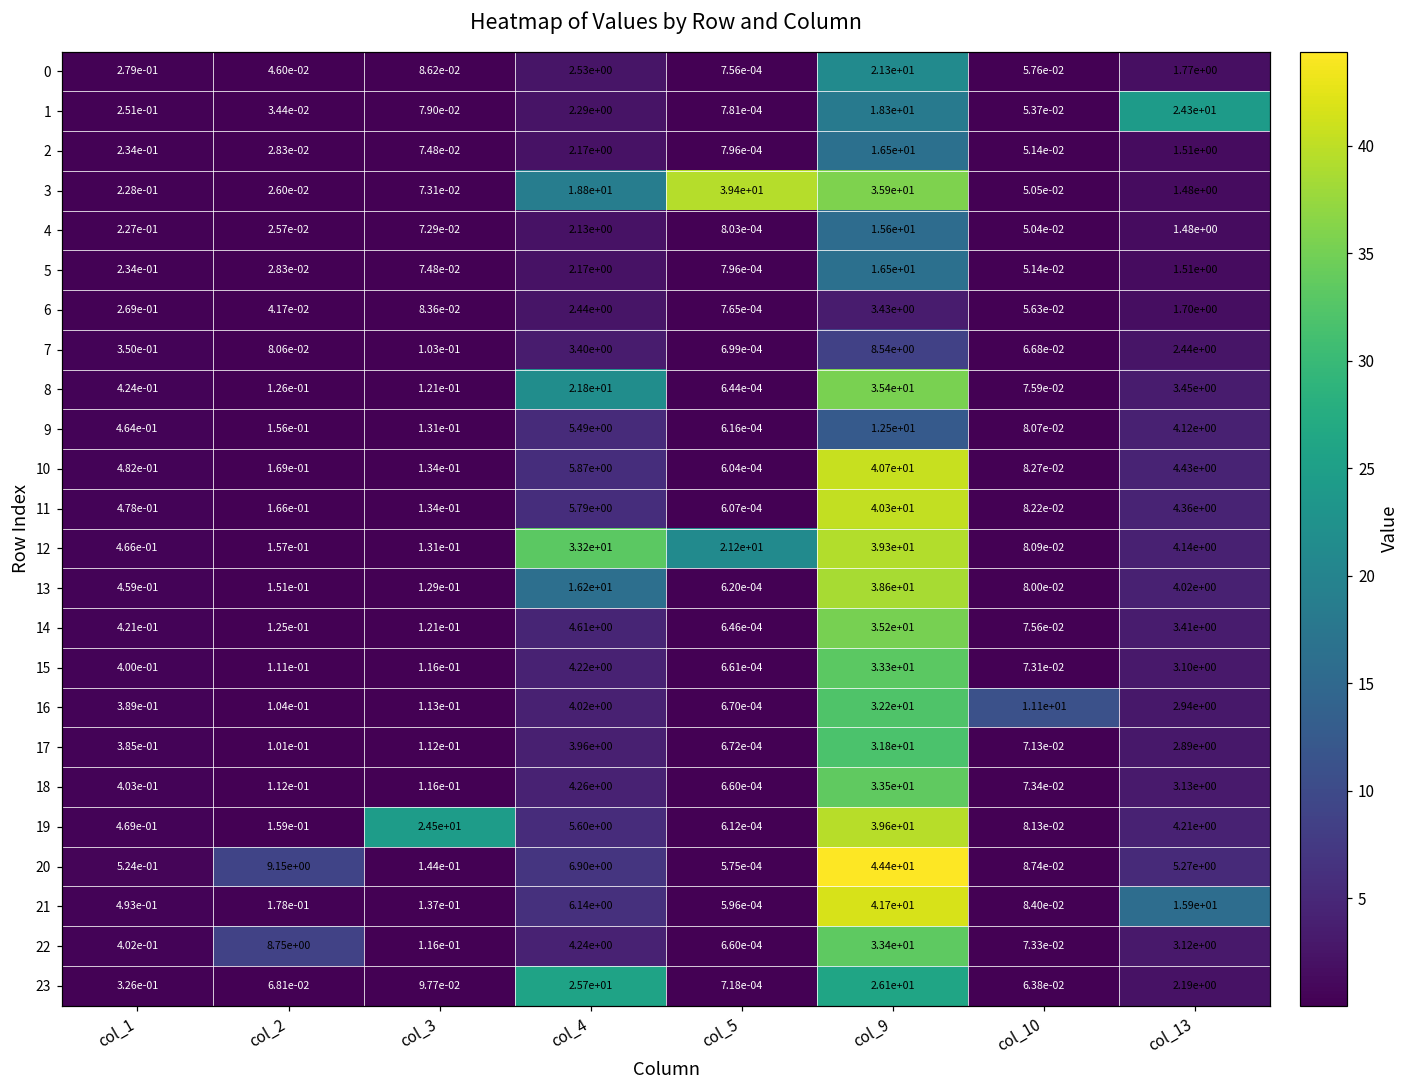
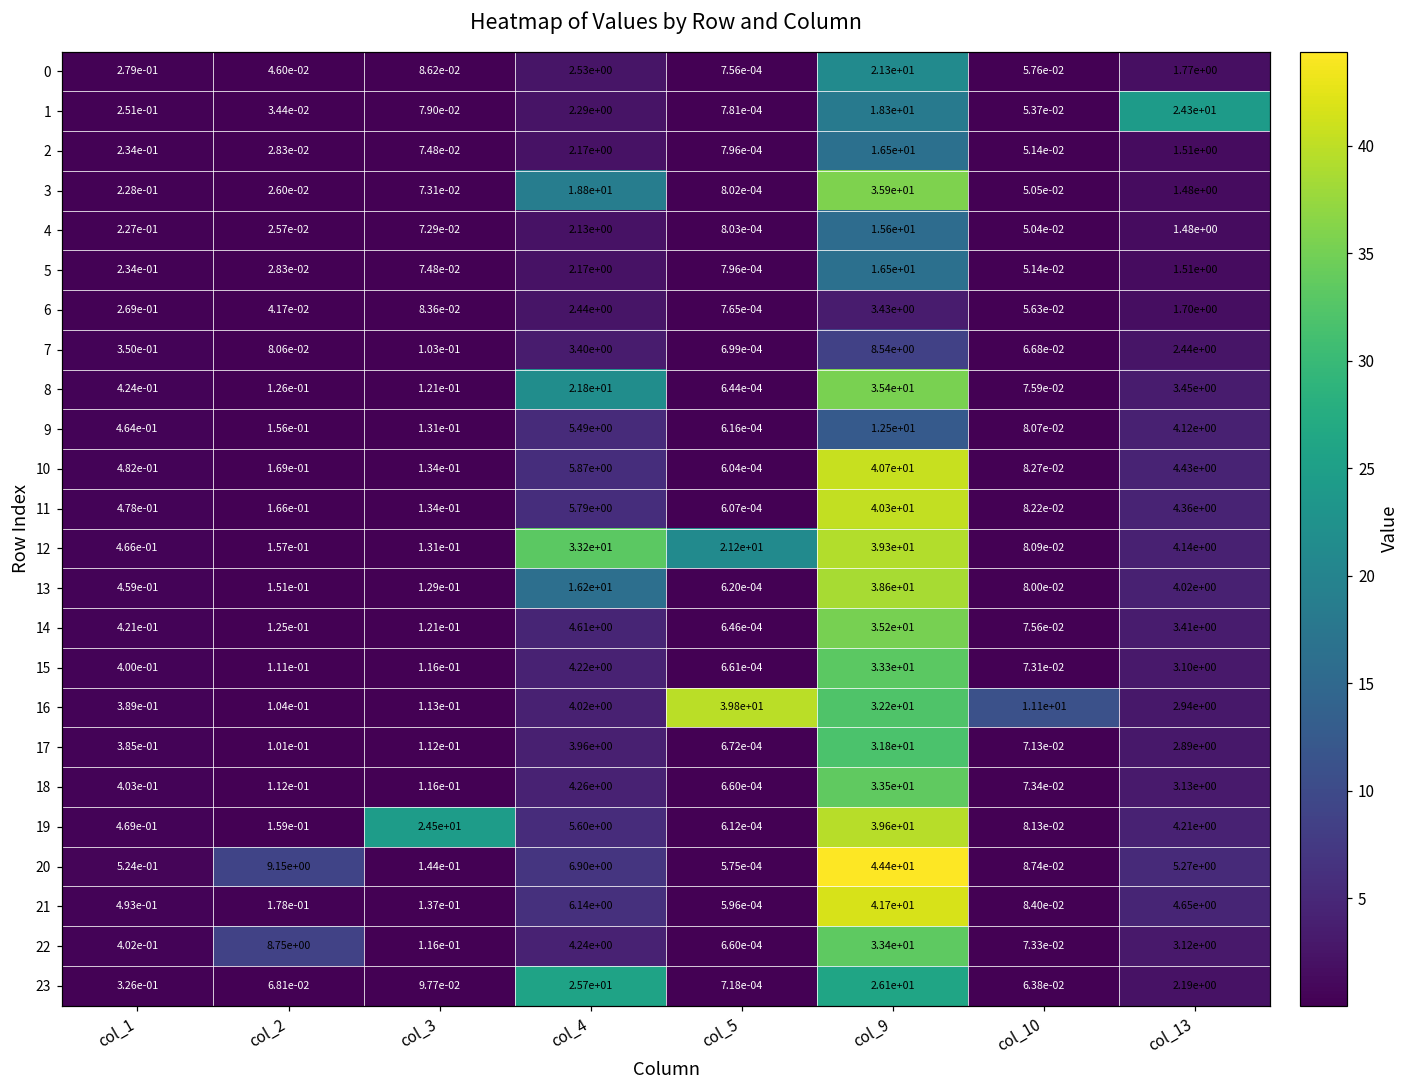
  {
    "0": {
      "col_1": "2.79e-01",
      "col_2": "4.60e-02",
      "col_3": "8.62e-02",
      "col_4": "2.53e+00",
      "col_5": "7.56e-04",
      "col_9": "2.13e+01",
      "col_10": "5.76e-02",
      "col_13": "1.77e+00"
    },
    "1": {
      "col_1": "2.51e-01",
      "col_2": "3.44e-02",
      "col_3": "7.90e-02",
      "col_4": "2.29e+00",
      "col_5": "7.81e-04",
      "col_9": "1.83e+01",
      "col_10": "5.37e-02",
      "col_13": "2.43e+01"
    },
    "2": {
      "col_1": "2.34e-01",
      "col_2": "2.83e-02",
      "col_3": "7.48e-02",
      "col_4": "2.17e+00",
      "col_5": "7.96e-04",
      "col_9": "1.65e+01",
      "col_10": "5.14e-02",
      "col_13": "1.51e+00"
    },
    "3": {
      "col_1": "2.28e-01",
      "col_2": "2.60e-02",
      "col_3": "7.31e-02",
      "col_4": "1.88e+01",
-     "col_5": "3.94e+01",
+     "col_5": "8.02e-04",
      "col_9": "3.59e+01",
      "col_10": "5.05e-02",
      "col_13": "1.48e+00"
    },
    "4": {
      "col_1": "2.27e-01",
      "col_2": "2.57e-02",
      "col_3": "7.29e-02",
      "col_4": "2.13e+00",
      "col_5": "8.03e-04",
      "col_9": "1.56e+01",
      "col_10": "5.04e-02",
      "col_13": "1.48e+00"
    },
    "5": {
      "col_1": "2.34e-01",
      "col_2": "2.83e-02",
      "col_3": "7.48e-02",
      "col_4": "2.17e+00",
      "col_5": "7.96e-04",
      "col_9": "1.65e+01",
      "col_10": "5.14e-02",
      "col_13": "1.51e+00"
    },
    "6": {
      "col_1": "2.69e-01",
      "col_2": "4.17e-02",
      "col_3": "8.36e-02",
      "col_4": "2.44e+00",
      "col_5": "7.65e-04",
      "col_9": "3.43e+00",
      "col_10": "5.63e-02",
      "col_13": "1.70e+00"
    },
    "7": {
      "col_1": "3.50e-01",
      "col_2": "8.06e-02",
      "col_3": "1.03e-01",
      "col_4": "3.40e+00",
      "col_5": "6.99e-04",
      "col_9": "8.54e+00",
      "col_10": "6.68e-02",
      "col_13": "2.44e+00"
    },
    "8": {
      "col_1": "4.24e-01",
      "col_2": "1.26e-01",
      "col_3": "1.21e-01",
      "col_4": "2.18e+01",
      "col_5": "6.44e-04",
      "col_9": "3.54e+01",
      "col_10": "7.59e-02",
      "col_13": "3.45e+00"
    },
    "9": {
      "col_1": "4.64e-01",
      "col_2": "1.56e-01",
      "col_3": "1.31e-01",
      "col_4": "5.49e+00",
      "col_5": "6.16e-04",
      "col_9": "1.25e+01",
      "col_10": "8.07e-02",
      "col_13": "4.12e+00"
    },
    "10": {
      "col_1": "4.82e-01",
      "col_2": "1.69e-01",
      "col_3": "1.34e-01",
      "col_4": "5.87e+00",
      "col_5": "6.04e-04",
      "col_9": "4.07e+01",
      "col_10": "8.27e-02",
      "col_13": "4.43e+00"
    },
    "11": {
      "col_1": "4.78e-01",
      "col_2": "1.66e-01",
      "col_3": "1.34e-01",
      "col_4": "5.79e+00",
      "col_5": "6.07e-04",
      "col_9": "4.03e+01",
      "col_10": "8.22e-02",
      "col_13": "4.36e+00"
    },
    "12": {
      "col_1": "4.66e-01",
      "col_2": "1.57e-01",
      "col_3": "1.31e-01",
      "col_4": "3.32e+01",
      "col_5": "2.12e+01",
      "col_9": "3.93e+01",
      "col_10": "8.09e-02",
      "col_13": "4.14e+00"
    },
    "13": {
      "col_1": "4.59e-01",
      "col_2": "1.51e-01",
      "col_3": "1.29e-01",
      "col_4": "1.62e+01",
      "col_5": "6.20e-04",
      "col_9": "3.86e+01",
      "col_10": "8.00e-02",
      "col_13": "4.02e+00"
    },
    "14": {
      "col_1": "4.21e-01",
      "col_2": "1.25e-01",
      "col_3": "1.21e-01",
      "col_4": "4.61e+00",
      "col_5": "6.46e-04",
      "col_9": "3.52e+01",
      "col_10": "7.56e-02",
      "col_13": "3.41e+00"
    },
    "15": {
      "col_1": "4.00e-01",
      "col_2": "1.11e-01",
      "col_3": "1.16e-01",
      "col_4": "4.22e+00",
      "col_5": "6.61e-04",
      "col_9": "3.33e+01",
      "col_10": "7.31e-02",
      "col_13": "3.10e+00"
    },
    "16": {
      "col_1": "3.89e-01",
      "col_2": "1.04e-01",
      "col_3": "1.13e-01",
      "col_4": "4.02e+00",
-     "col_5": "6.70e-04",
+     "col_5": "3.98e+01",
      "col_9": "3.22e+01",
      "col_10": "1.11e+01",
      "col_13": "2.94e+00"
    },
    "17": {
      "col_1": "3.85e-01",
      "col_2": "1.01e-01",
      "col_3": "1.12e-01",
      "col_4": "3.96e+00",
      "col_5": "6.72e-04",
      "col_9": "3.18e+01",
      "col_10": "7.13e-02",
      "col_13": "2.89e+00"
    },
    "18": {
      "col_1": "4.03e-01",
      "col_2": "1.12e-01",
      "col_3": "1.16e-01",
      "col_4": "4.26e+00",
      "col_5": "6.60e-04",
      "col_9": "3.35e+01",
      "col_10": "7.34e-02",
      "col_13": "3.13e+00"
    },
    "19": {
      "col_1": "4.69e-01",
      "col_2": "1.59e-01",
      "col_3": "2.45e+01",
      "col_4": "5.60e+00",
      "col_5": "6.12e-04",
      "col_9": "3.96e+01",
      "col_10": "8.13e-02",
      "col_13": "4.21e+00"
    },
    "20": {
      "col_1": "5.24e-01",
      "col_2": "9.15e+00",
      "col_3": "1.44e-01",
      "col_4": "6.90e+00",
      "col_5": "5.75e-04",
      "col_9": "4.44e+01",
      "col_10": "8.74e-02",
      "col_13": "5.27e+00"
    },
    "21": {
      "col_1": "4.93e-01",
      "col_2": "1.78e-01",
      "col_3": "1.37e-01",
      "col_4": "6.14e+00",
      "col_5": "5.96e-04",
      "col_9": "4.17e+01",
      "col_10": "8.40e-02",
-     "col_13": "1.59e+01"
+     "col_13": "4.65e+00"
    },
    "22": {
      "col_1": "4.02e-01",
      "col_2": "8.75e+00",
      "col_3": "1.16e-01",
      "col_4": "4.24e+00",
      "col_5": "6.60e-04",
      "col_9": "3.34e+01",
      "col_10": "7.33e-02",
      "col_13": "3.12e+00"
    },
    "23": {
      "col_1": "3.26e-01",
      "col_2": "6.81e-02",
      "col_3": "9.77e-02",
      "col_4": "2.57e+01",
      "col_5": "7.18e-04",
      "col_9": "2.61e+01",
      "col_10": "6.38e-02",
      "col_13": "2.19e+00"
    }
  }
